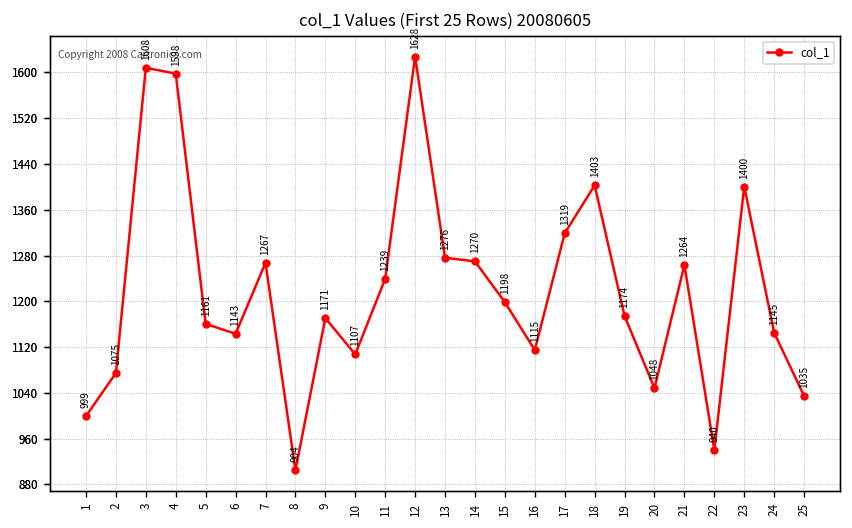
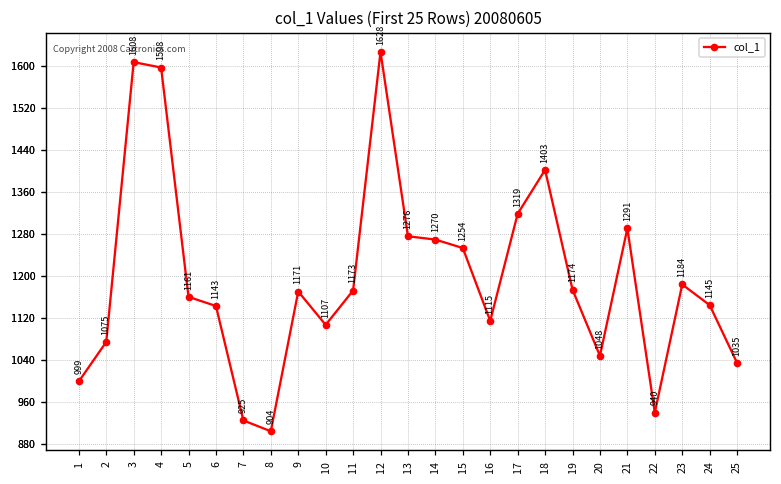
  {
    "1": 999,
    "2": 1075,
    "5": 1161,
    "6": 1143,
-   "7": 1267,
+   "7": 925,
    "8": 904,
    "9": 1171,
    "10": 1107,
-   "11": 1239,
+   "11": 1173,
    "12": 1628,
    "13": 1276,
    "14": 1270,
-   "15": 1198,
+   "15": 1254,
    "16": 1115,
    "17": 1319,
    "18": 1403,
    "19": 1174,
    "20": 1048,
-   "21": 1264,
+   "21": 1291,
    "22": 940,
-   "23": 1400,
+   "23": 1184,
    "24": 1145,
    "25": 1035
  }
